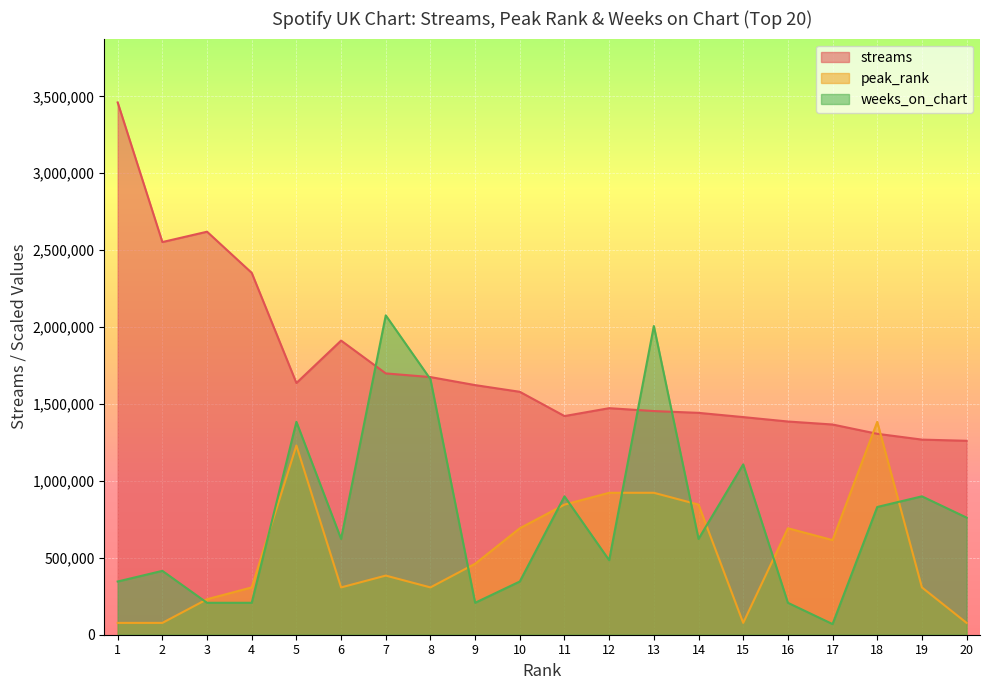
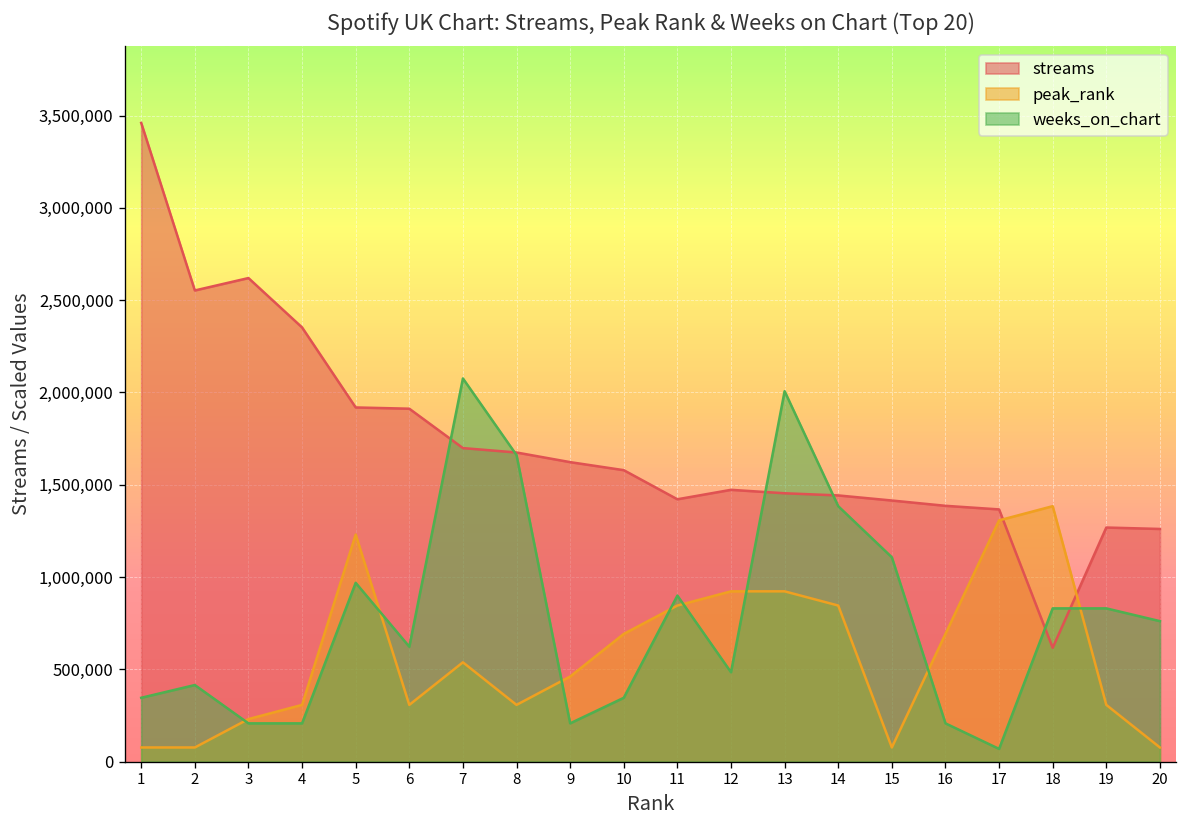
  {
    "streams": {
      "1": "3,460,000",
      "2": "2,550,000",
      "3": "2,620,000",
      "4": "2,350,000",
-     "5": "1,640,000",
+     "5": "1,920,000",
      "6": "1,910,000",
      "7": "1,700,000",
      "9": "1,620,000",
      "10": "1,580,000",
      "11": "1,420,000",
      "12": "1,470,000",
      "13": "1,450,000",
      "14": "1,440,000",
      "15": "1,410,000",
      "16": "1,390,000",
      "17": "1,370,000",
-     "18": "1,310,000",
+     "18": "620,000",
      "19": "1,270,000",
      "20": "1,260,000"
    },
    "peak_rank": {
      "1": "80,000",
      "2": "80,000",
      "3": "230,000",
      "4": "310,000",
      "5": "1,230,000",
      "6": "310,000",
-     "7": "380,000",
+     "7": "540,000",
      "8": "310,000",
      "9": "460,000",
      "10": "690,000",
      "11": "850,000",
      "12": "920,000",
      "13": "920,000",
      "14": "850,000",
      "15": "80,000",
      "16": "690,000",
-     "17": "620,000",
+     "17": "1,310,000",
      "18": "1,380,000",
      "19": "310,000",
      "20": "80,000"
    },
    "weeks_on_chart": {
      "1": "350,000",
      "2": "420,000",
      "3": "210,000",
      "4": "210,000",
-     "5": "1,380,000",
+     "5": "970,000",
      "6": "620,000",
      "7": "2,080,000",
      "9": "210,000",
      "10": "350,000",
      "11": "900,000",
      "12": "480,000",
      "13": "2,010,000",
-     "14": "620,000",
+     "14": "1,380,000",
      "15": "1,110,000",
      "16": "210,000",
      "17": "70,000",
      "18": "830,000",
-     "19": "900,000",
+     "19": "830,000",
      "20": "760,000"
    }
  }
